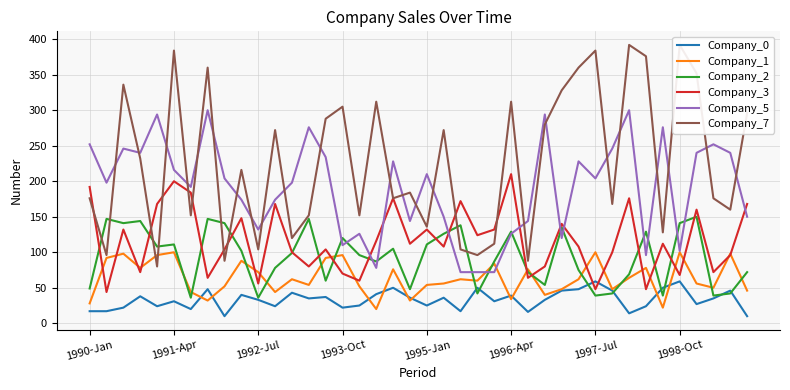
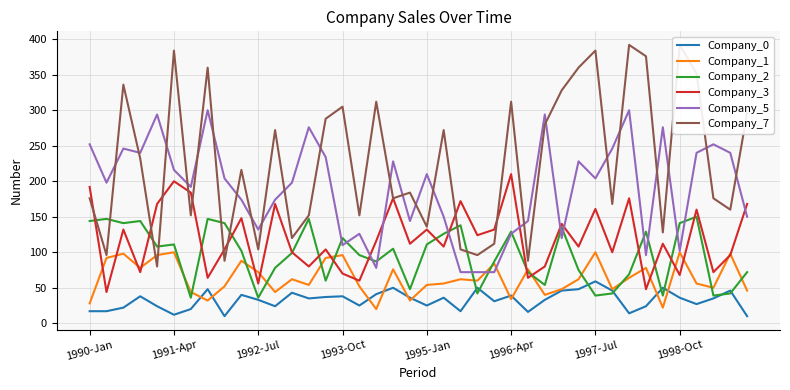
  {
    "Company_0": {
      "1990-Jan": 20,
-     "1991-Apr": 30,
-     "1993-Oct": 20,
+     "1991-Apr": 10,
+     "1993-Oct": 40,
      "1995-Jan": 30,
      "1996-Apr": 40,
      "1997-Jul": 60,
-     "1998-Oct": 60
+     "1998-Oct": 40
    },
    "Company_1": {
      "1990-Jan": 30,
      "1991-Apr": 100,
      "1992-Jul": 70,
      "1993-Oct": 100,
      "1995-Jan": 50,
      "1996-Apr": 30,
      "1997-Jul": 100
    },
    "Company_2": {
-     "1990-Jan": 50,
+     "1990-Jan": 140,
      "1991-Apr": 110,
      "1993-Oct": 120,
      "1995-Jan": 110,
      "1997-Jul": 40,
      "1998-Oct": 140
    },
    "Company_3": {
      "1990-Jan": 190,
      "1991-Apr": 200,
      "1992-Jul": 60,
      "1993-Oct": 70,
      "1995-Jan": 130,
      "1996-Apr": 210,
-     "1997-Jul": 50,
+     "1997-Jul": 160,
      "1998-Oct": 70
    },
    "Company_5": {
      "1990-Jan": 250,
      "1991-Apr": 220,
      "1992-Jul": 130,
      "1993-Oct": 110,
      "1995-Jan": 210,
      "1997-Jul": 200
    },
    "Company_7": {
      "1990-Jan": 180,
      "1991-Apr": 380,
      "1992-Jul": 100,
      "1993-Oct": 310,
      "1995-Jan": 140,
      "1996-Apr": 310,
      "1997-Jul": 380
    }
  }
